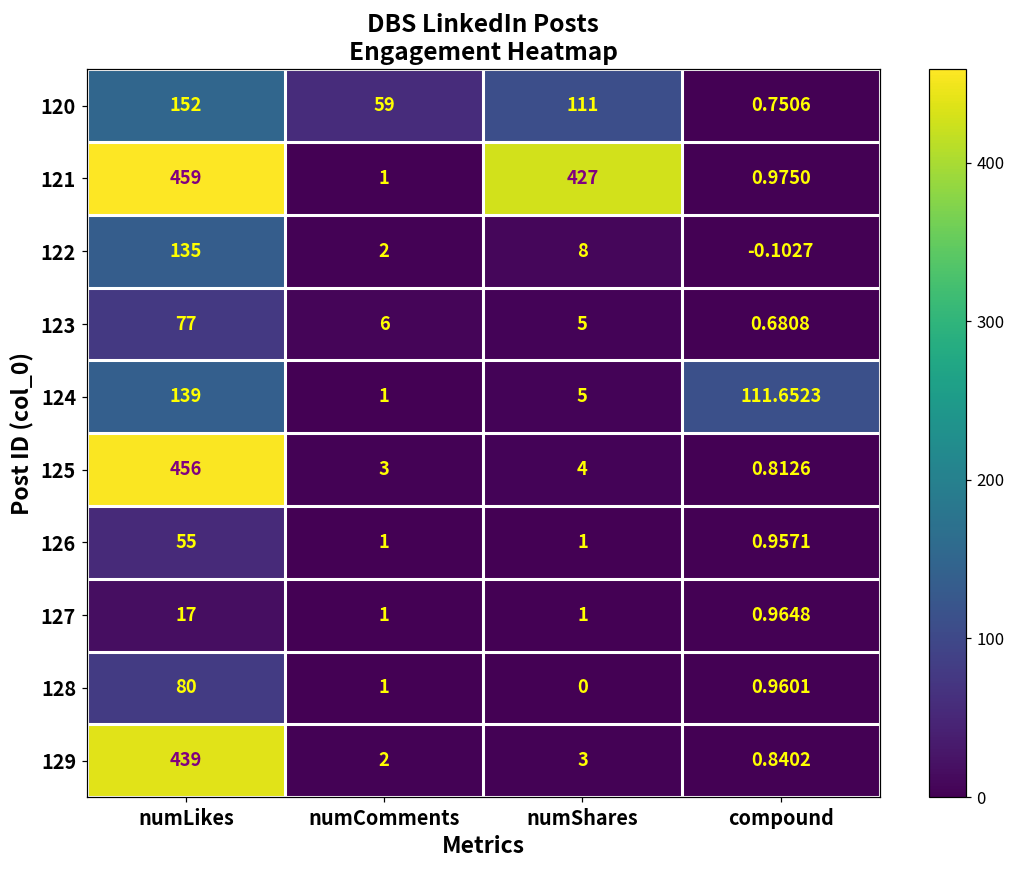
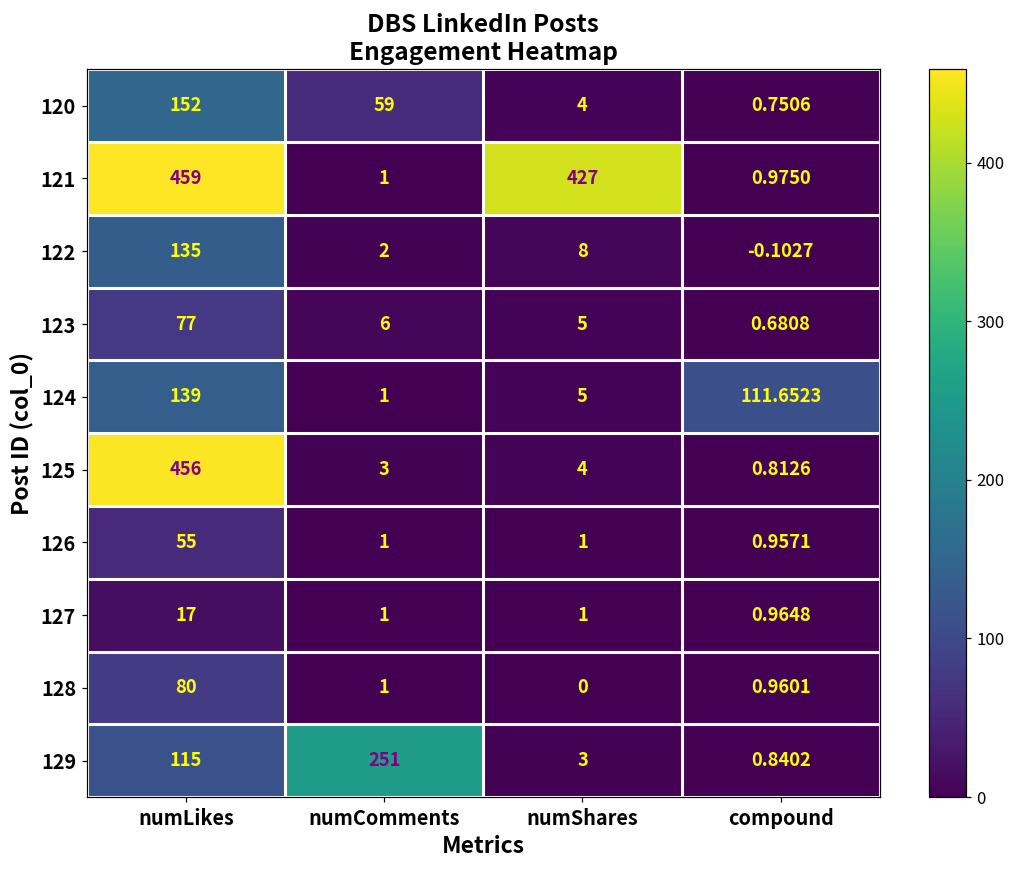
  {
    "120": {
      "numLikes": 152,
      "numComments": 59,
-     "numShares": 111,
+     "numShares": 4,
      "compound": 0.7506
    },
    "121": {
      "numLikes": 459,
      "numComments": 1,
      "numShares": 427,
      "compound": 0.9750
    },
    "122": {
      "numLikes": 135,
      "numComments": 2,
      "numShares": 8,
      "compound": -0.1027
    },
    "123": {
      "numLikes": 77,
      "numComments": 6,
      "numShares": 5,
      "compound": 0.6808
    },
    "124": {
      "numLikes": 139,
      "numComments": 1,
      "numShares": 5,
      "compound": 111.6523
    },
    "125": {
      "numLikes": 456,
      "numComments": 3,
      "numShares": 4,
      "compound": 0.8126
    },
    "126": {
      "numLikes": 55,
      "numComments": 1,
      "numShares": 1,
      "compound": 0.9571
    },
    "127": {
      "numLikes": 17,
      "numComments": 1,
      "numShares": 1,
      "compound": 0.9648
    },
    "128": {
      "numLikes": 80,
      "numComments": 1,
      "numShares": 0,
      "compound": 0.9601
    },
    "129": {
-     "numLikes": 439,
-     "numComments": 2,
+     "numLikes": 115,
+     "numComments": 251,
      "numShares": 3,
      "compound": 0.8402
    }
  }
